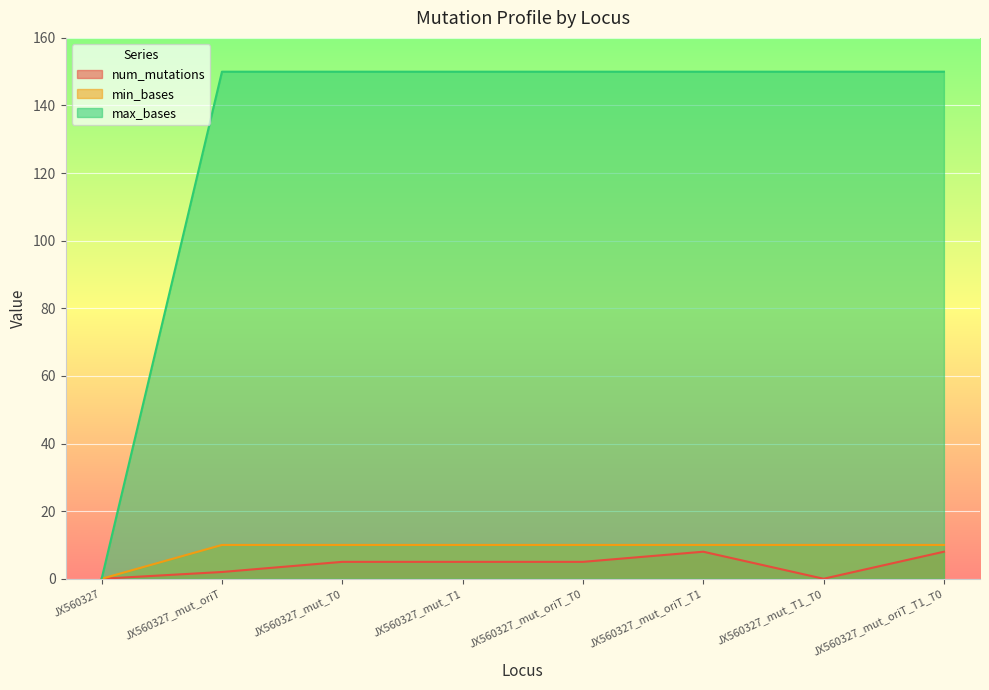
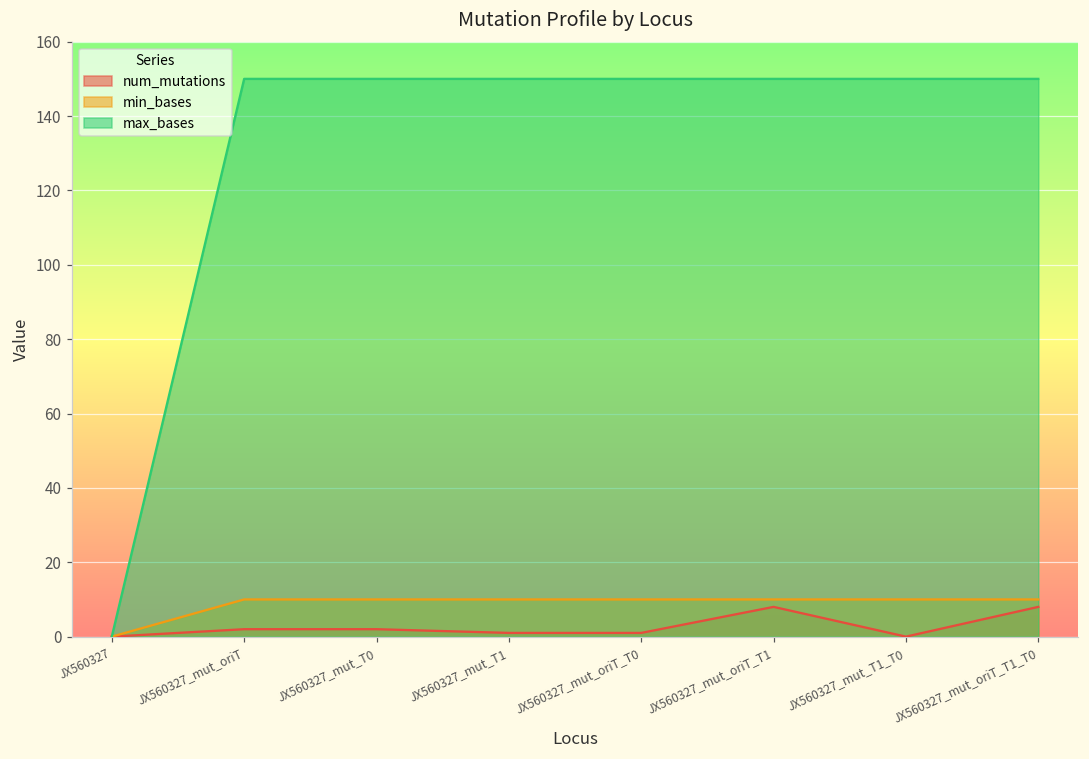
  {
    "num_mutations": {
      "JX560327_mut_oriT": 2,
-     "JX560327_mut_T0": 5,
-     "JX560327_mut_T1": 5,
-     "JX560327_mut_oriT_T0": 5,
+     "JX560327_mut_T0": 2,
+     "JX560327_mut_T1": 1,
+     "JX560327_mut_oriT_T0": 1,
      "JX560327_mut_oriT_T1": 8,
      "JX560327_mut_T1_T0": 0,
      "JX560327_mut_oriT_T1_T0": 8
    },
    "min_bases": {
      "JX560327_mut_oriT": 10,
      "JX560327_mut_T0": 10,
      "JX560327_mut_T1": 10,
      "JX560327_mut_oriT_T0": 10,
      "JX560327_mut_oriT_T1": 10,
      "JX560327_mut_T1_T0": 10,
      "JX560327_mut_oriT_T1_T0": 10
    },
    "max_bases": {
      "JX560327_mut_oriT": 150,
      "JX560327_mut_T0": 150,
      "JX560327_mut_T1": 150,
      "JX560327_mut_oriT_T0": 150,
      "JX560327_mut_oriT_T1": 150,
      "JX560327_mut_T1_T0": 150,
      "JX560327_mut_oriT_T1_T0": 150
    }
  }
